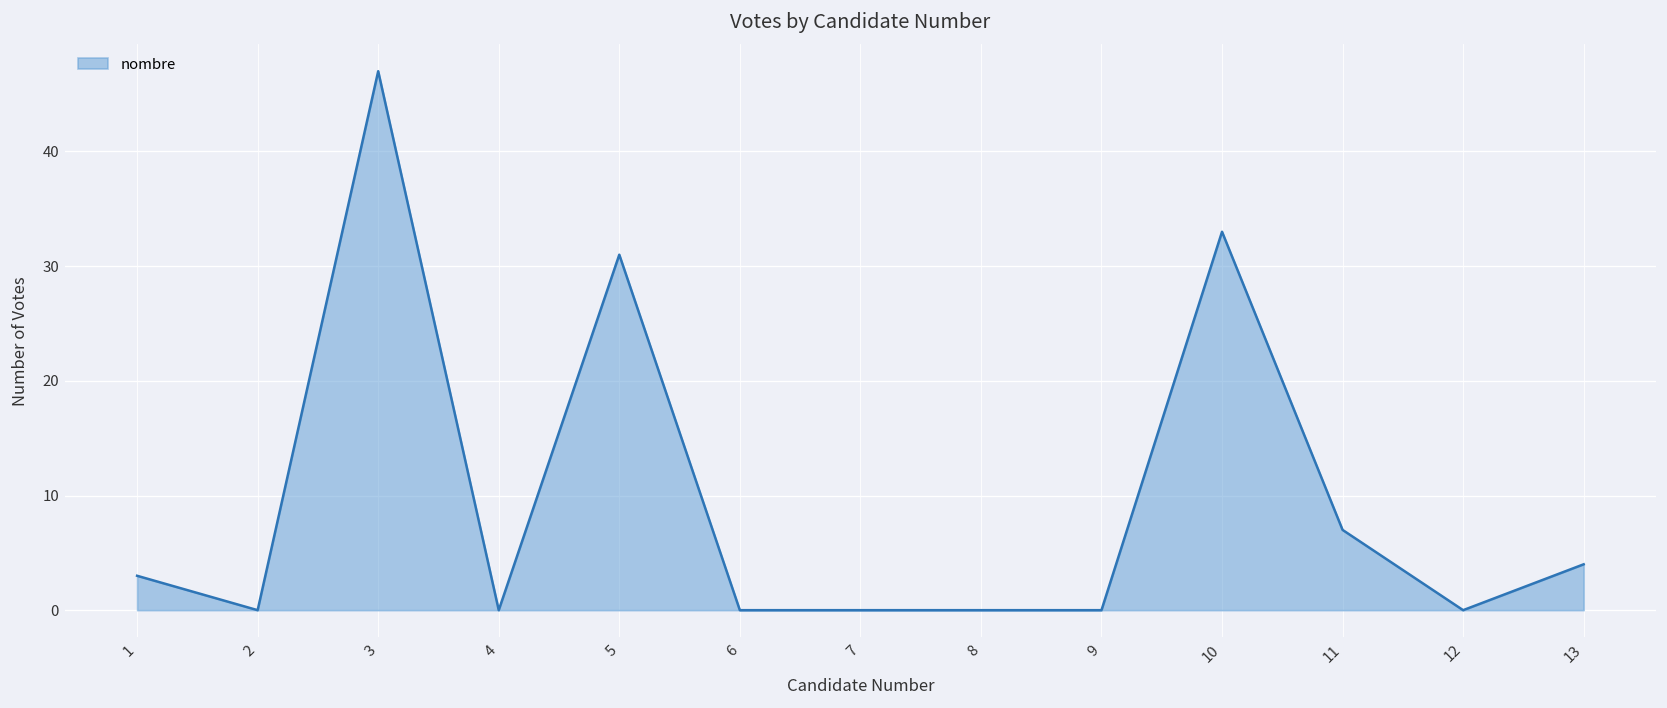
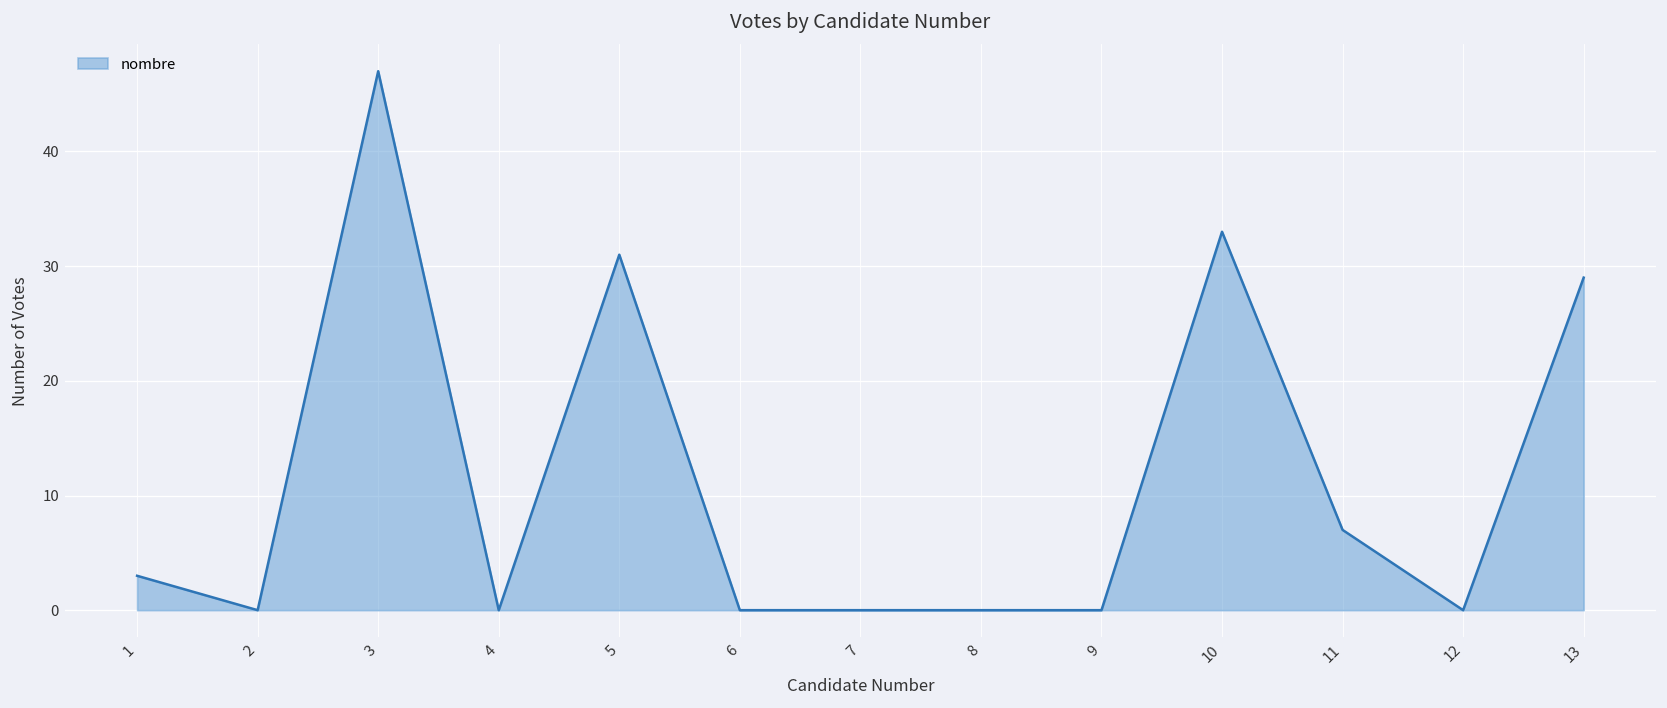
  {
    "1": 3,
    "2": 0,
    "3": 47,
    "4": 0,
    "5": 31,
    "6": 0,
    "7": 0,
    "8": 0,
    "9": 0,
    "10": 33,
    "11": 7,
    "12": 0,
-   "13": 4
+   "13": 29
  }
